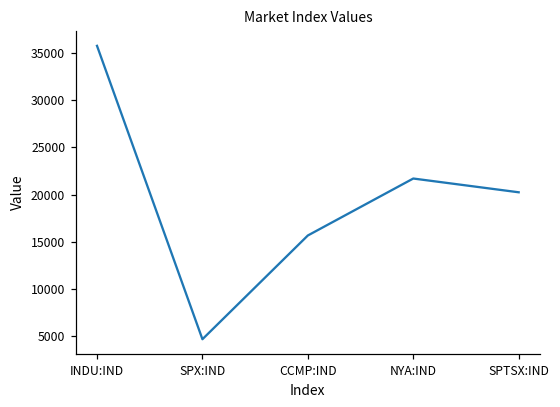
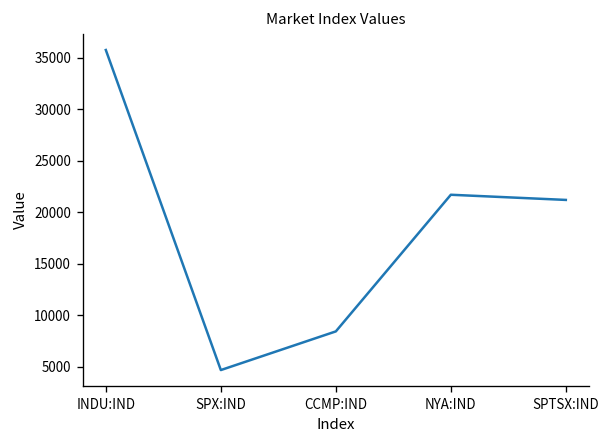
  {
    "INDU:IND": 36000,
    "SPX:IND": 5000,
-   "CCMP:IND": 16000,
+   "CCMP:IND": 8000,
    "NYA:IND": 22000,
-   "SPTSX:IND": 20000
+   "SPTSX:IND": 21000
  }
